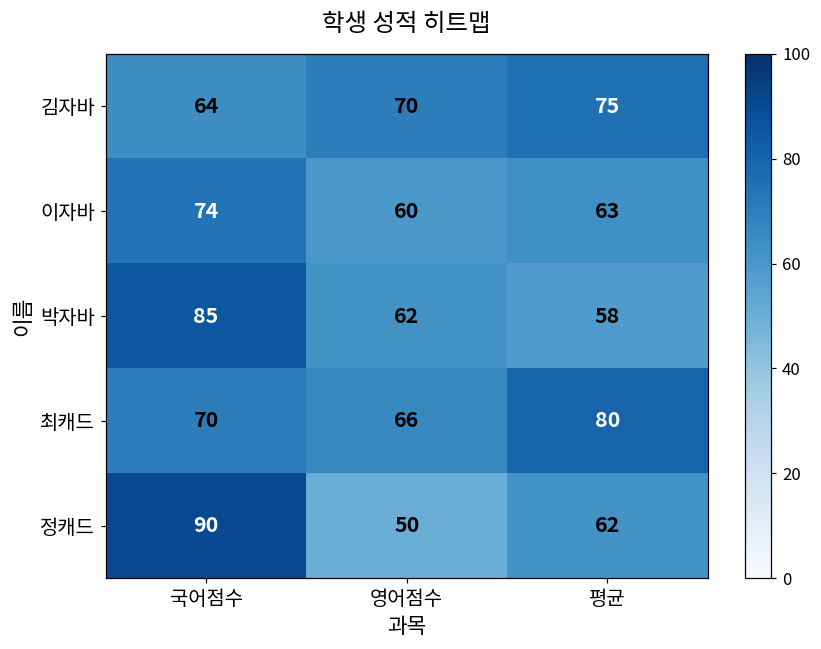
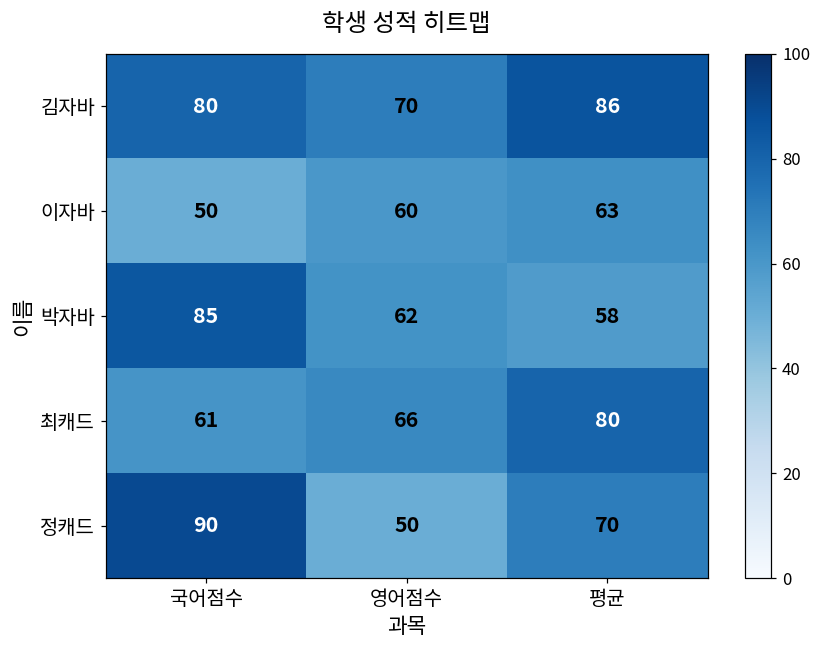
  {
    "김자바": {
-     "국어점수": 64,
+     "국어점수": 80,
      "영어점수": 70,
-     "평균": 75
+     "평균": 86
    },
    "이자바": {
-     "국어점수": 74,
+     "국어점수": 50,
      "영어점수": 60,
      "평균": 63
    },
    "박자바": {
      "국어점수": 85,
      "영어점수": 62,
      "평균": 58
    },
    "최캐드": {
-     "국어점수": 70,
+     "국어점수": 61,
      "영어점수": 66,
      "평균": 80
    },
    "정캐드": {
      "국어점수": 90,
      "영어점수": 50,
-     "평균": 62
+     "평균": 70
    }
  }
